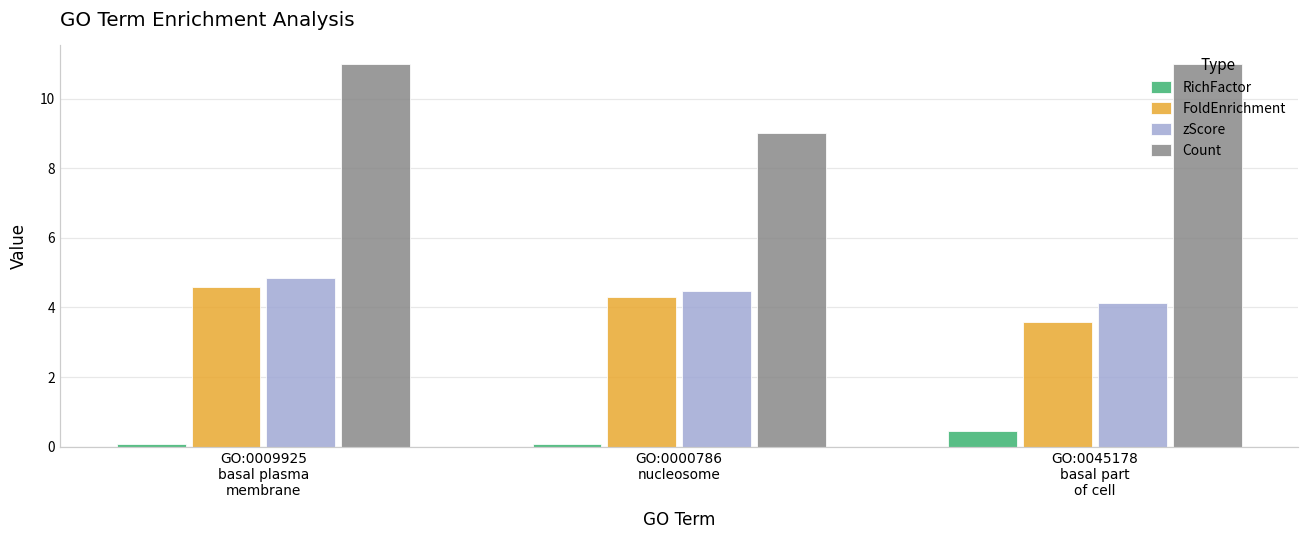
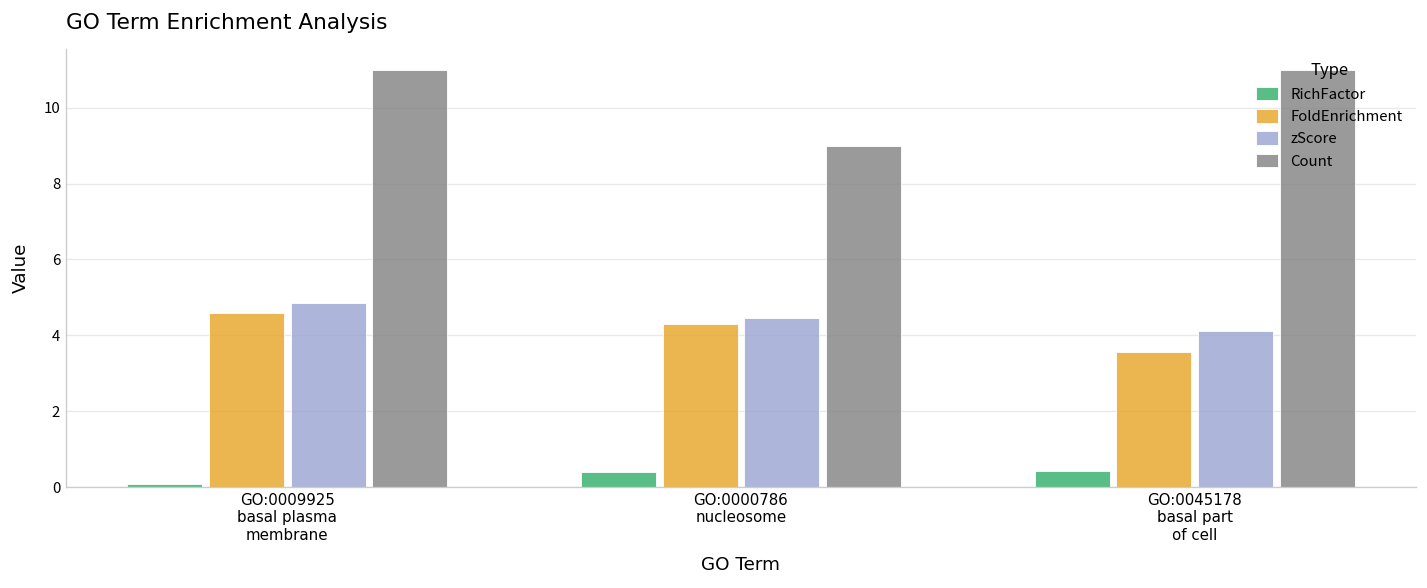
  {
    "RichFactor": {
-     "GO:0000786 nucleosome": 0.1,
+     "GO:0000786 nucleosome": 0.4,
      "GO:0045178 basal part of cell": 0.4
    },
    "FoldEnrichment": {
      "GO:0009925 basal plasma membrane": 4.6,
      "GO:0000786 nucleosome": 4.3,
      "GO:0045178 basal part of cell": 3.6
    },
    "zScore": {
      "GO:0009925 basal plasma membrane": 4.8,
      "GO:0000786 nucleosome": 4.5,
      "GO:0045178 basal part of cell": 4.1
    },
    "Count": {
      "GO:0009925 basal plasma membrane": 11.0,
      "GO:0000786 nucleosome": 9.0,
      "GO:0045178 basal part of cell": 11.0
    }
  }
